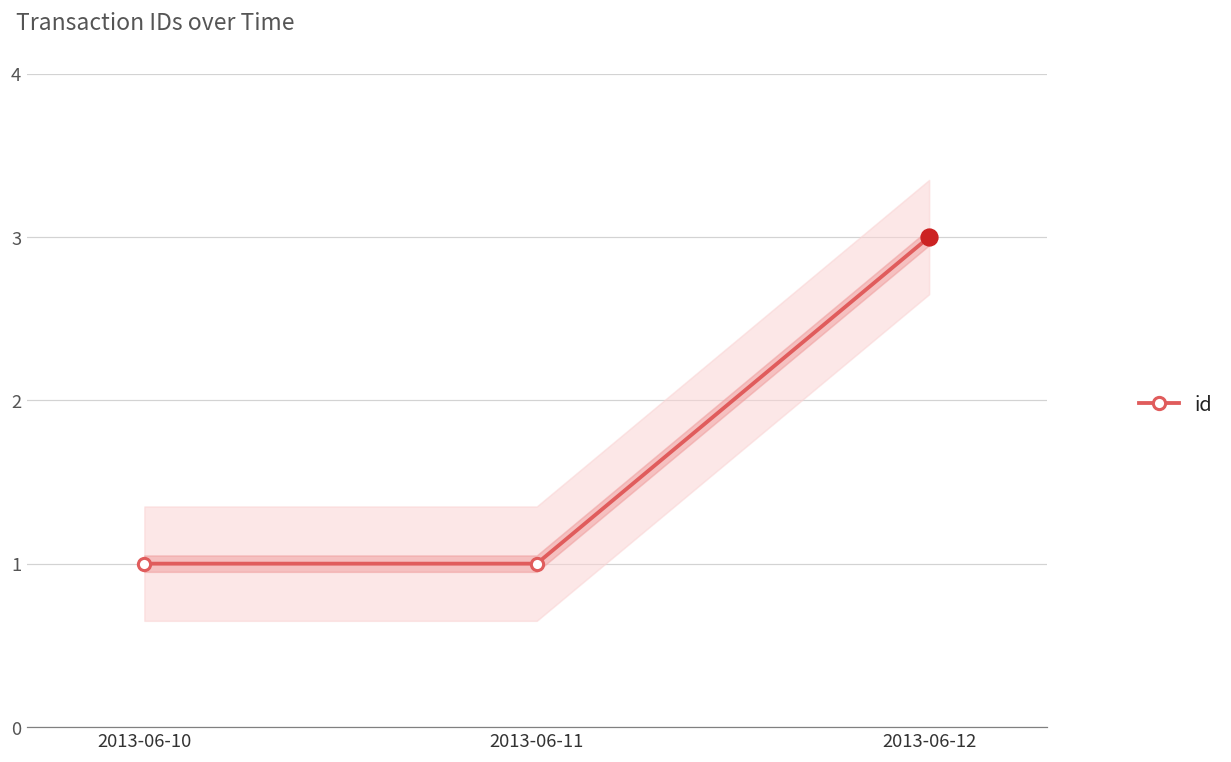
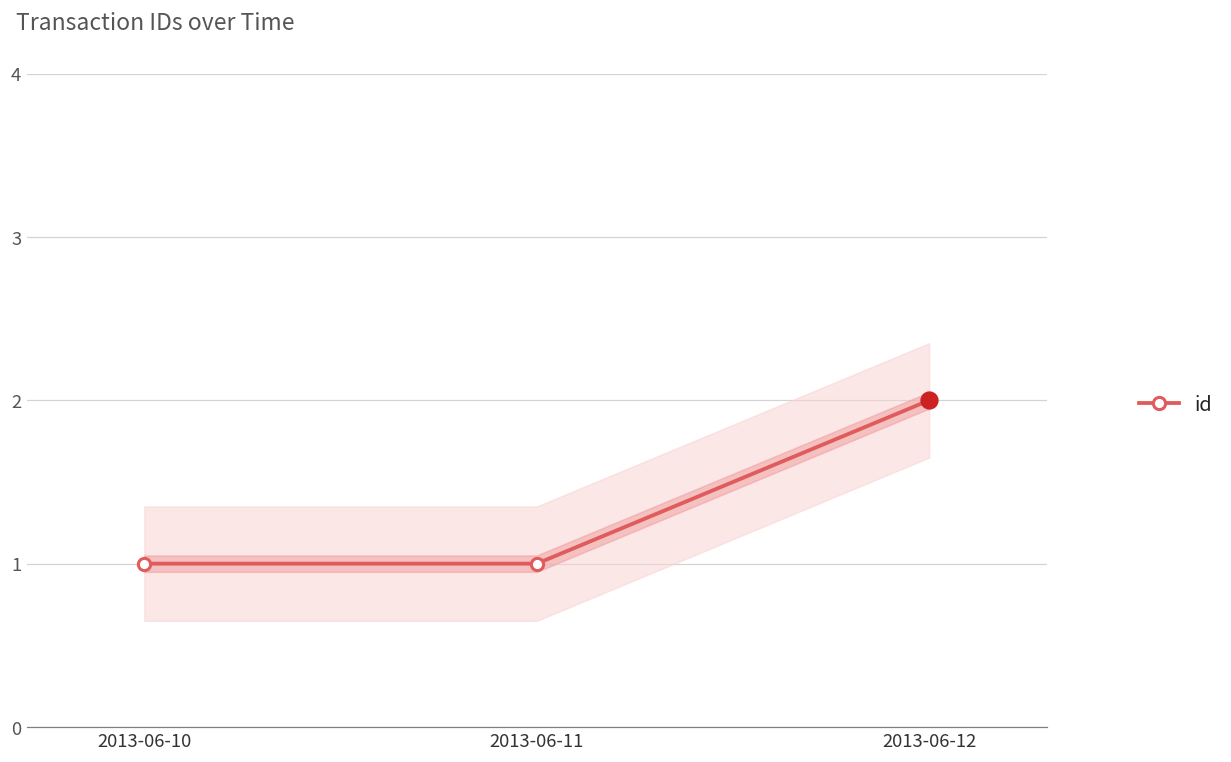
  {
    "id": {
      "2013-06-10": 1,
      "2013-06-11": 1,
-     "2013-06-12": 3
+     "2013-06-12": 2
    }
  }
